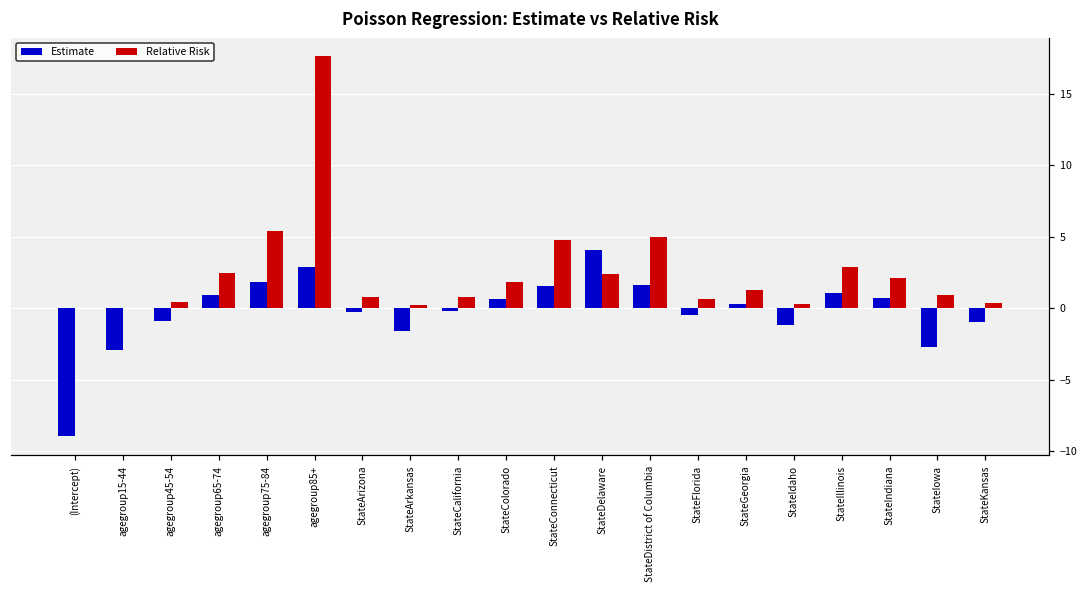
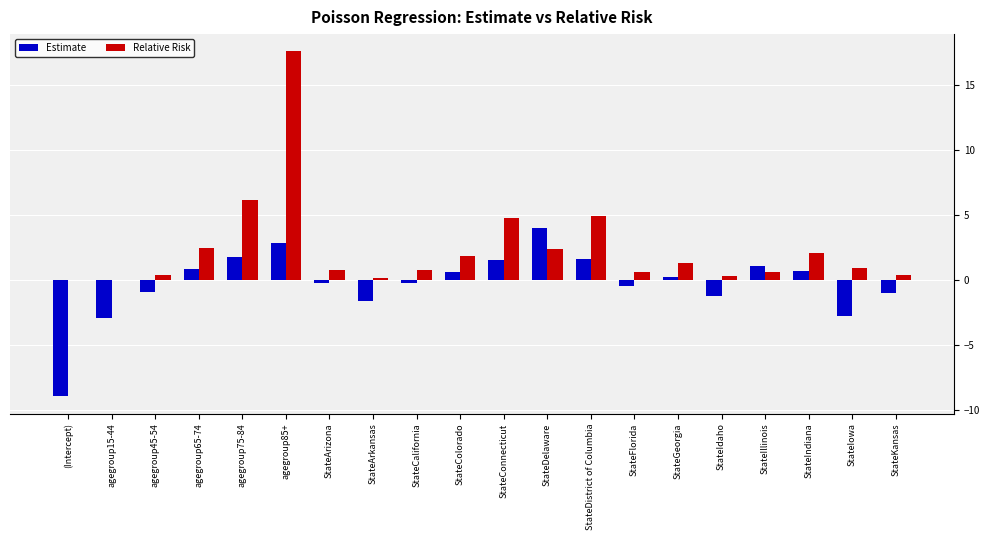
  {
    "Estimate": {
      "(Intercept)": -8.9,
      "agegroup15-44": -2.9,
      "agegroup45-54": -0.9,
      "agegroup65-74": 0.9,
      "agegroup75-84": 1.8,
      "agegroup85+": 2.9,
      "StateArizona": -0.2,
      "StateArkansas": -1.6,
      "StateCalifornia": -0.2,
      "StateColorado": 0.6,
      "StateConnecticut": 1.6,
      "StateDelaware": 4.0,
      "StateDistrict of Columbia": 1.6,
      "StateFlorida": -0.4,
      "StateGeorgia": 0.3,
      "StateIdaho": -1.2,
      "StateIllinois": 1.1,
      "StateIndiana": 0.7,
      "StateIowa": -2.7,
      "StateKansas": -1.0
    },
    "Relative Risk": {
      "agegroup45-54": 0.4,
      "agegroup65-74": 2.4,
-     "agegroup75-84": 5.4,
+     "agegroup75-84": 6.2,
      "agegroup85+": 17.6,
      "StateArizona": 0.8,
      "StateArkansas": 0.2,
      "StateCalifornia": 0.8,
      "StateColorado": 1.9,
      "StateConnecticut": 4.8,
      "StateDelaware": 2.4,
      "StateDistrict of Columbia": 5.0,
      "StateFlorida": 0.6,
      "StateGeorgia": 1.3,
      "StateIdaho": 0.3,
-     "StateIllinois": 2.9,
+     "StateIllinois": 0.6,
      "StateIndiana": 2.1,
      "StateIowa": 0.9,
      "StateKansas": 0.4
    }
  }
